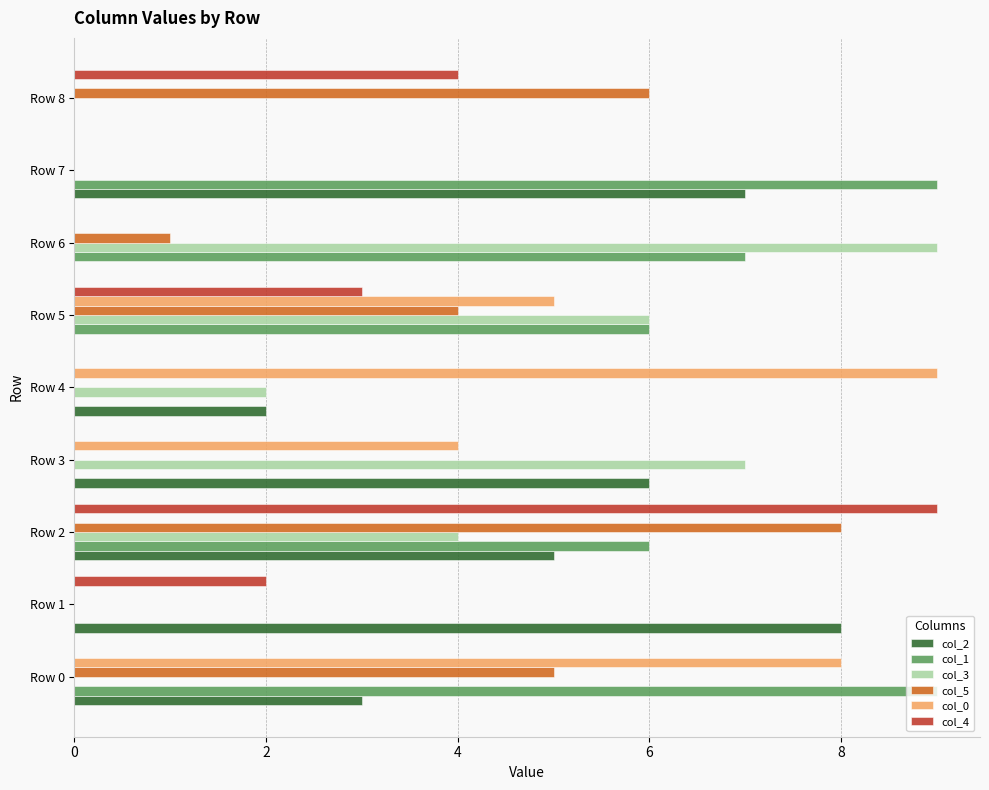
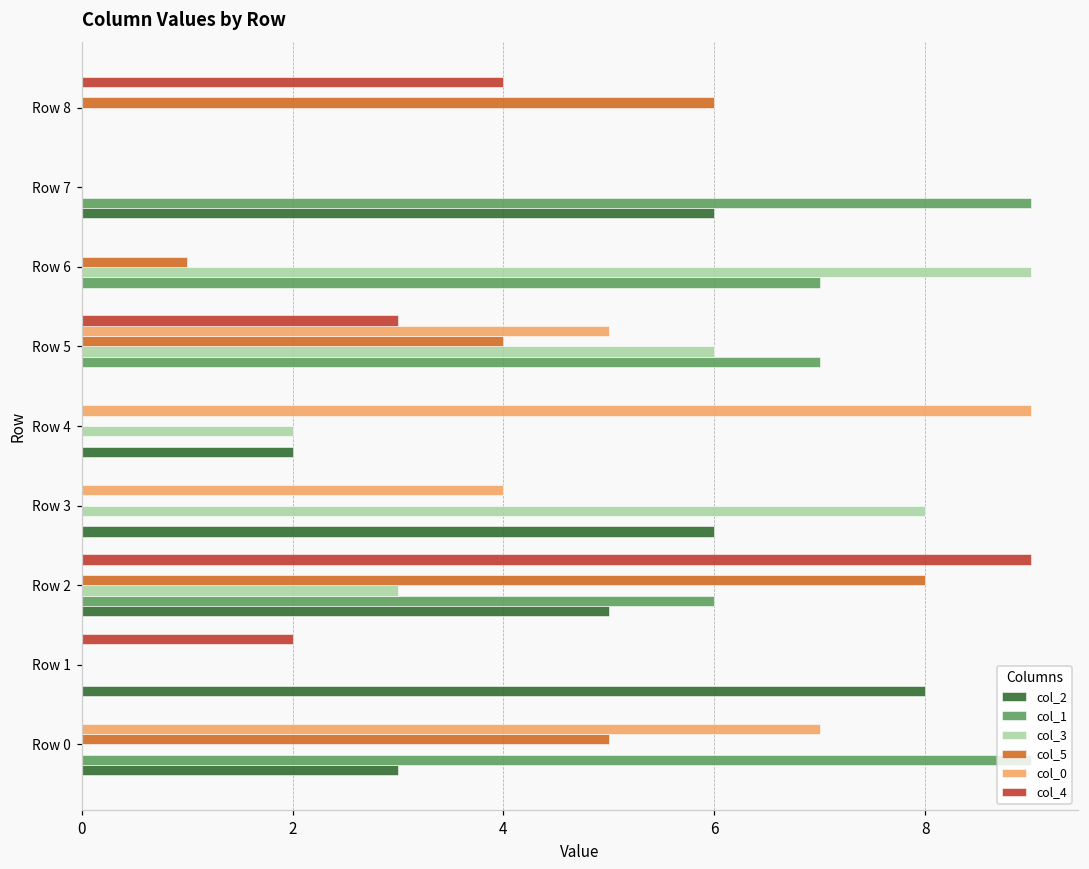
  {
    "col_2": {
      "Row 8": 0,
-     "Row 7": 7,
+     "Row 7": 6,
      "Row 6": 0,
      "Row 5": 0,
      "Row 4": 2,
      "Row 3": 6,
      "Row 2": 5,
      "Row 1": 8,
      "Row 0": 3
    },
    "col_1": {
      "Row 8": 0,
      "Row 7": 9,
      "Row 6": 7,
-     "Row 5": 6,
+     "Row 5": 7,
      "Row 4": 0,
      "Row 3": 0,
      "Row 2": 6,
      "Row 1": 0
    },
    "col_3": {
      "Row 8": 0,
      "Row 7": 0,
      "Row 6": 9,
      "Row 5": 6,
      "Row 4": 2,
-     "Row 3": 7,
-     "Row 2": 4,
+     "Row 3": 8,
+     "Row 2": 3,
      "Row 1": 0,
      "Row 0": 0
    },
    "col_0": {
      "Row 8": 0,
      "Row 7": 0,
      "Row 6": 0,
      "Row 5": 5,
      "Row 4": 9,
      "Row 3": 4,
      "Row 2": 0,
      "Row 1": 0,
-     "Row 0": 8
+     "Row 0": 7
    }
  }
